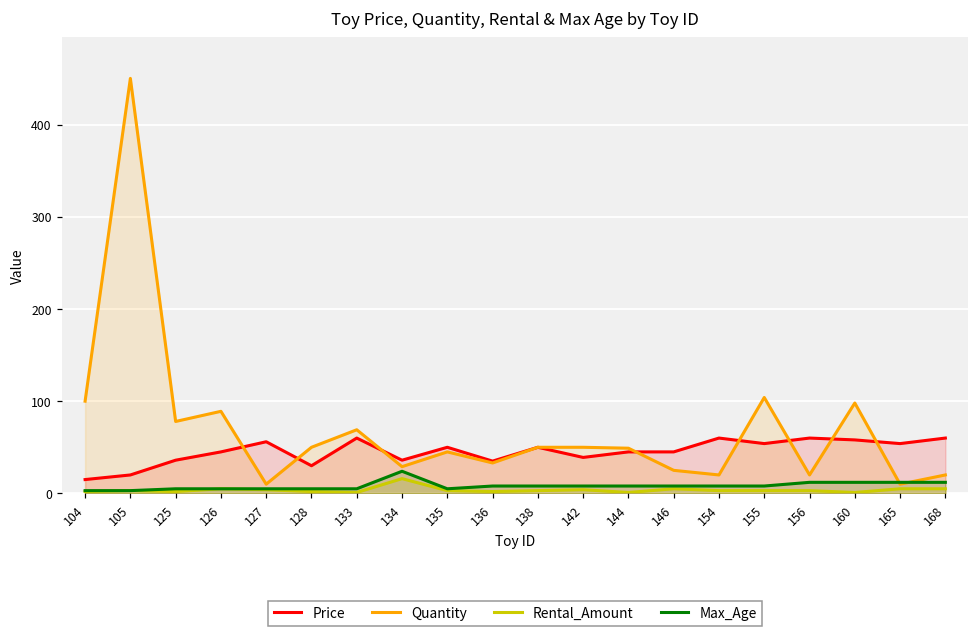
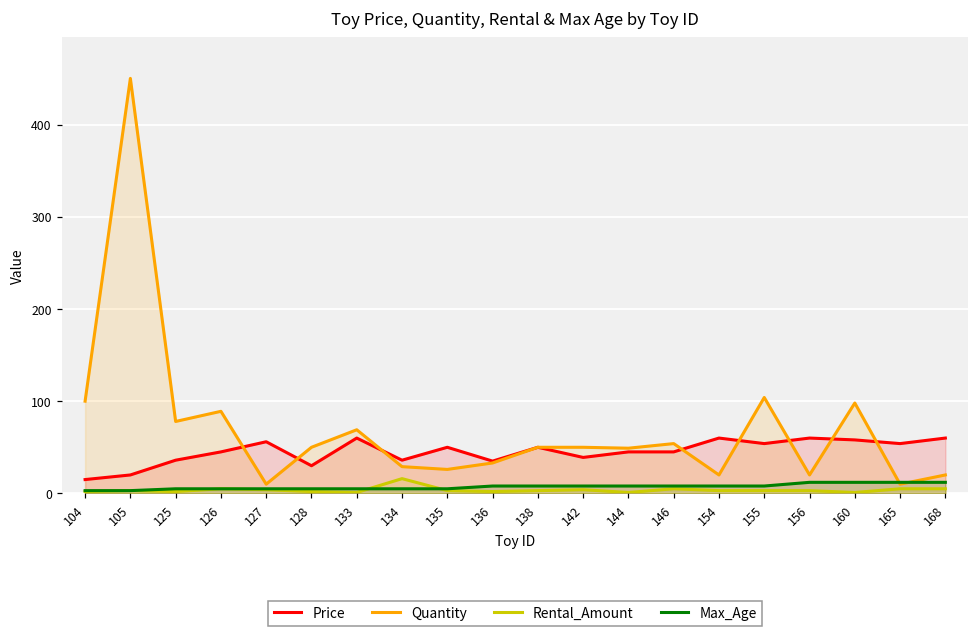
  {
    "Price": {
      "104": 20,
      "105": 20,
      "125": 40,
      "126": 50,
      "127": 60,
      "128": 30,
      "133": 60,
      "134": 40,
      "135": 50,
      "142": 40,
      "144": 50,
      "146": 50,
      "154": 60,
      "155": 50,
      "156": 60,
      "160": 60,
      "165": 50,
      "168": 60
    },
    "Quantity": {
      "104": 100,
      "105": 450,
      "125": 80,
      "126": 90,
      "127": 10,
      "128": 50,
      "133": 70,
      "134": 30,
-     "135": 50,
+     "135": 30,
      "142": 50,
      "144": 50,
-     "146": 30,
+     "146": 50,
      "154": 20,
      "155": 100,
      "156": 20,
      "160": 100,
      "168": 20
    },
    "Rental_Amount": {
      "133": 0,
      "134": 20,
      "136": 0,
      "138": 0,
      "142": 0,
      "144": 0,
      "154": 0,
      "155": 0,
      "156": 0,
      "160": 0,
      "165": 10,
      "168": 10
    },
    "Max_Age": {
      "133": 10,
-     "134": 20,
+     "134": 10,
      "136": 10,
      "138": 10,
      "142": 10,
      "144": 10,
      "154": 10,
      "155": 10,
      "156": 10,
      "160": 10,
      "168": 10
    }
  }
